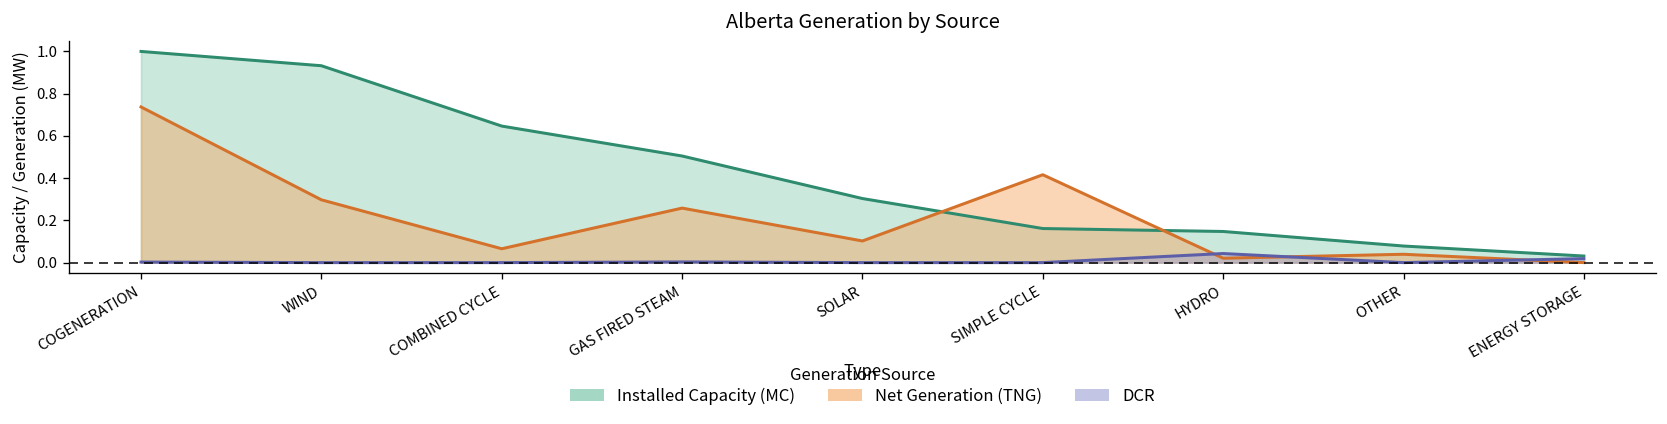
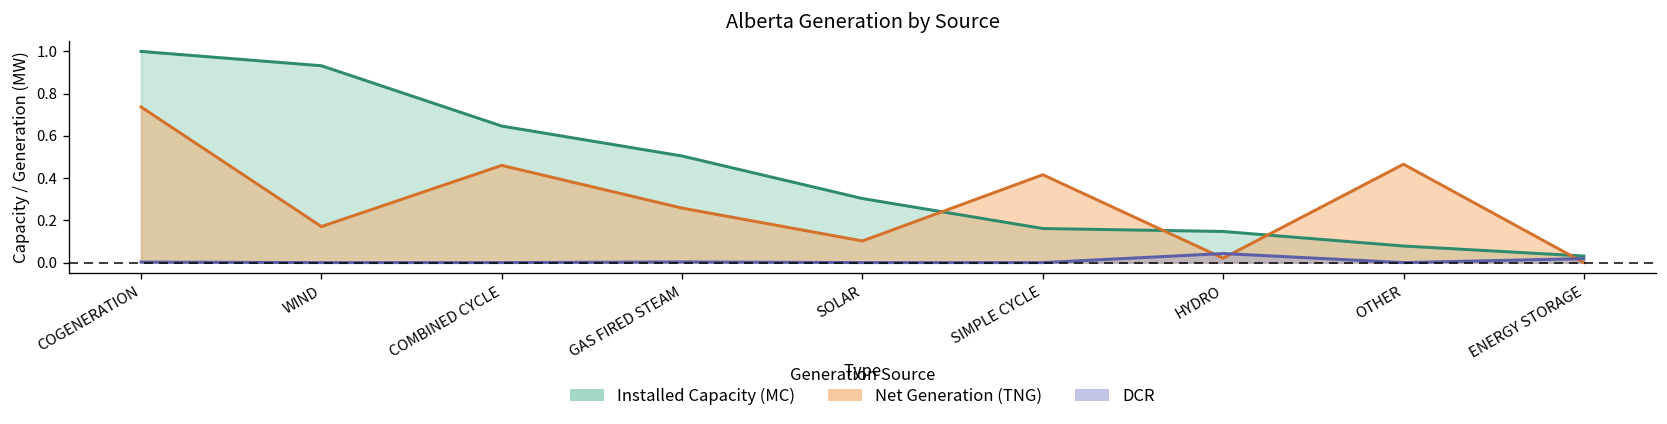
  {
    "Net Generation (TNG)": {
      "COGENERATION": 0.74,
-     "WIND": 0.30,
-     "COMBINED CYCLE": 0.07,
+     "WIND": 0.17,
+     "COMBINED CYCLE": 0.46,
      "GAS FIRED STEAM": 0.26,
      "SOLAR": 0.10,
      "SIMPLE CYCLE": 0.42,
      "HYDRO": 0.02,
-     "OTHER": 0.04,
+     "OTHER": 0.47,
      "ENERGY STORAGE": 0.00
    }
  }
